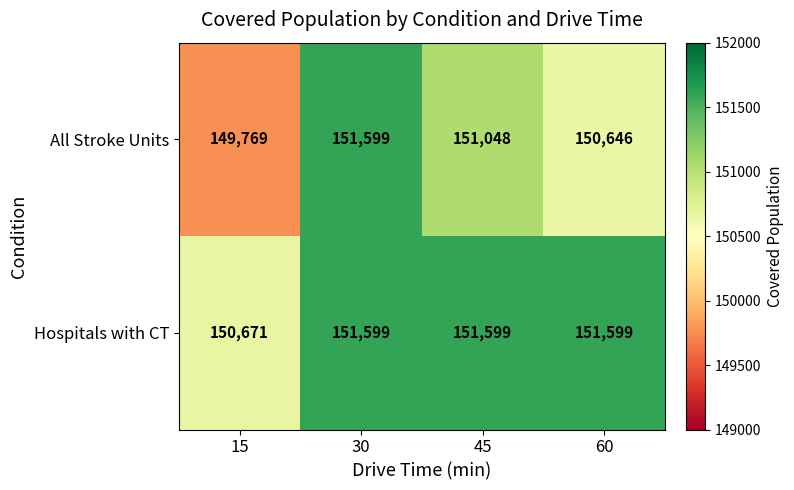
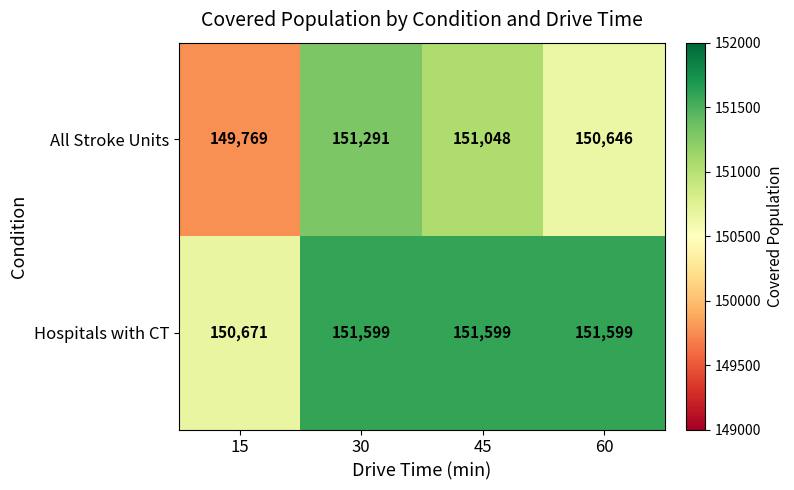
  {
    "All Stroke Units": {
      "15": "149,769",
-     "30": "151,599",
+     "30": "151,291",
      "45": "151,048",
      "60": "150,646"
    },
    "Hospitals with CT": {
      "15": "150,671",
      "30": "151,599",
      "45": "151,599",
      "60": "151,599"
    }
  }
